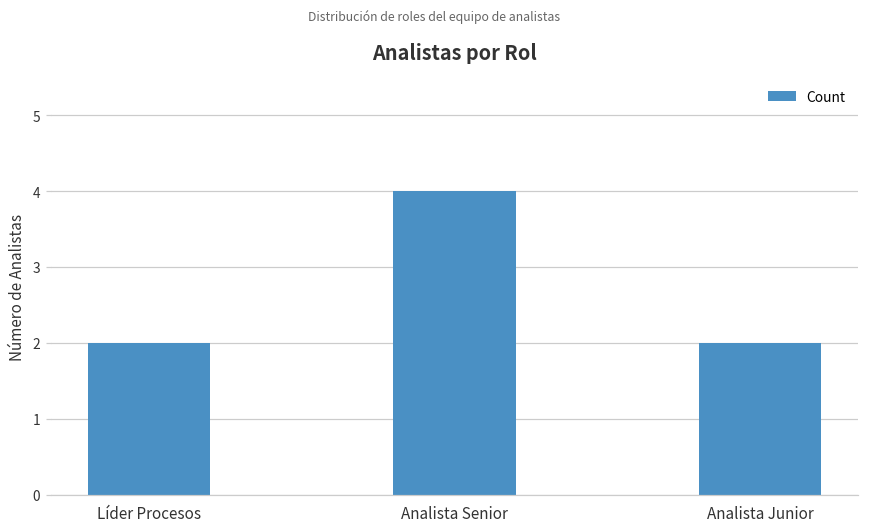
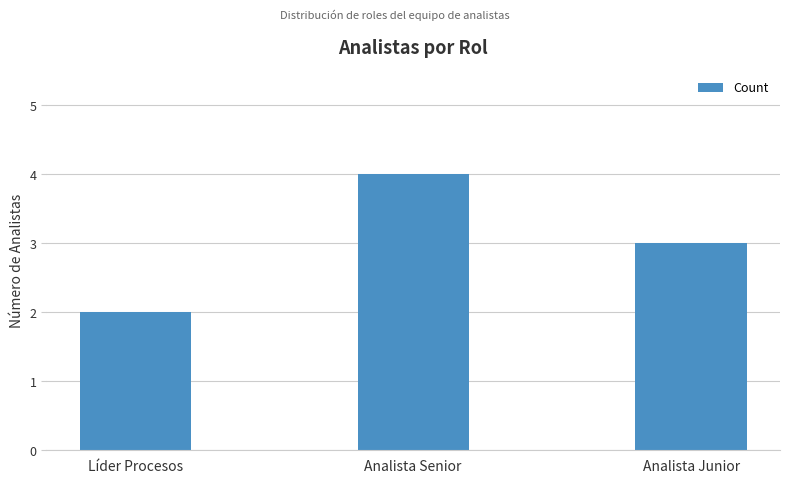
  {
    "Líder Procesos": 2,
    "Analista Senior": 4,
-   "Analista Junior": 2
+   "Analista Junior": 3
  }
